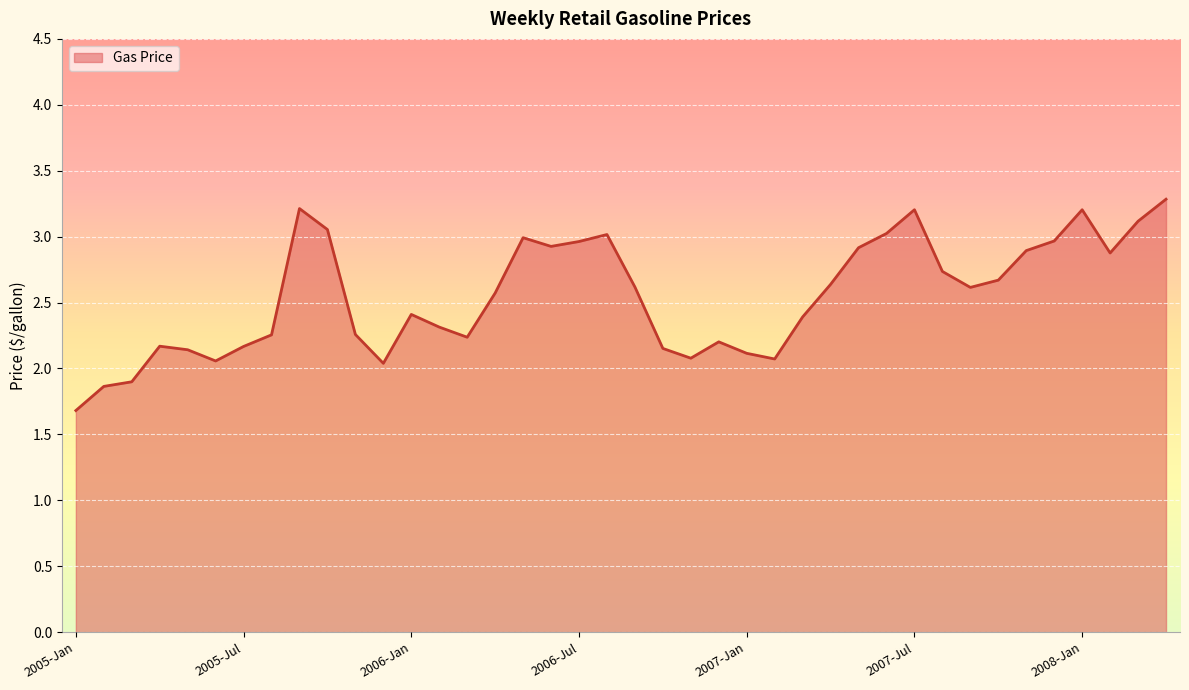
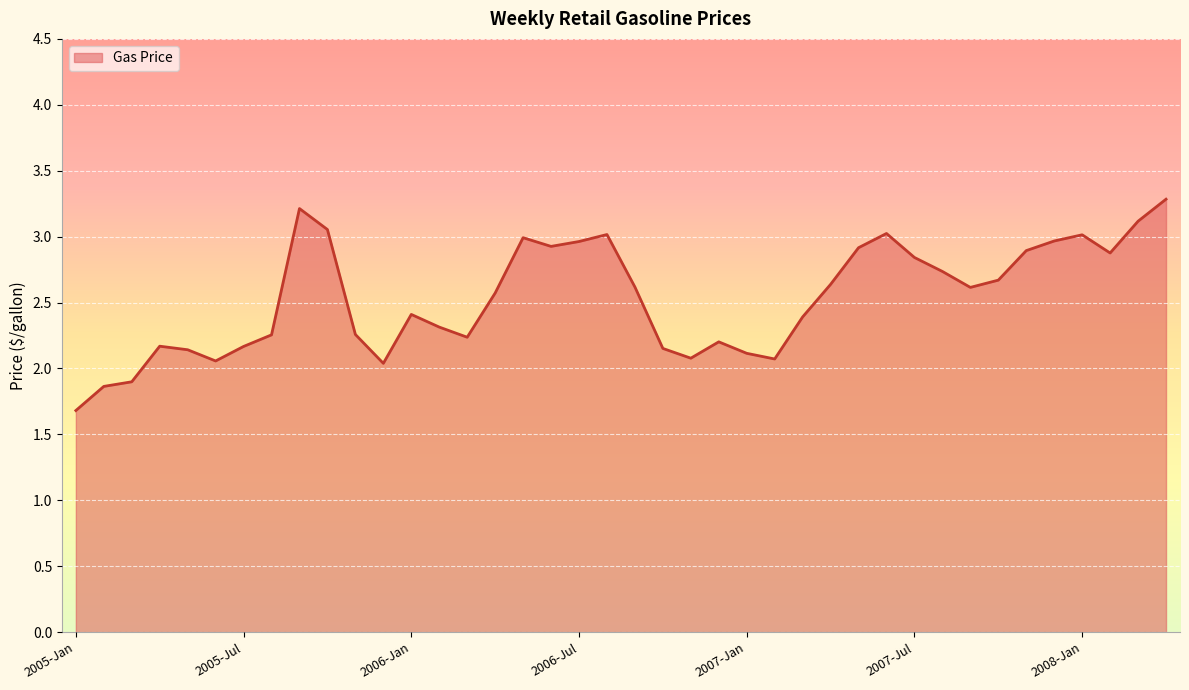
  {
    "2005-Jan": 1.68,
    "2005-Jul": 2.17,
    "2006-Jan": 2.41,
    "2006-Jul": 2.96,
    "2007-Jan": 2.12,
-   "2007-Jul": 3.20,
-   "2008-Jan": 3.20
+   "2007-Jul": 2.84,
+   "2008-Jan": 3.01
  }
